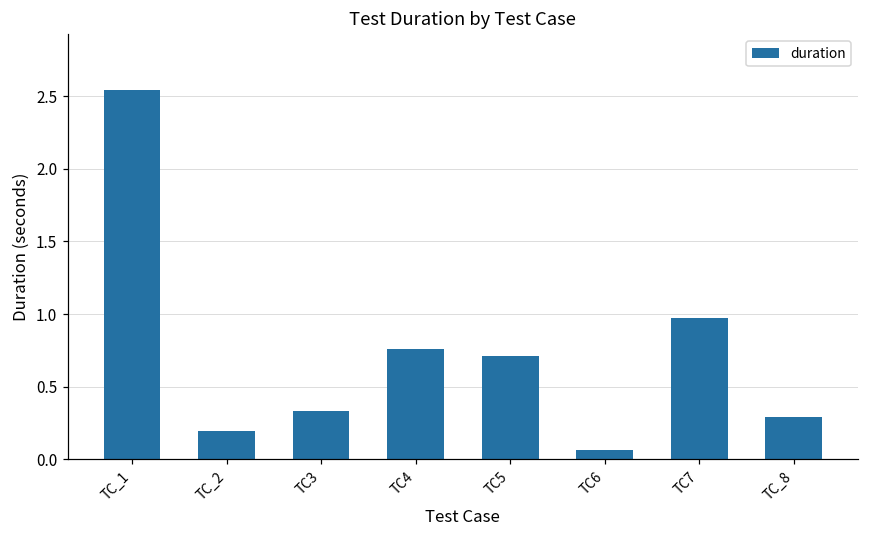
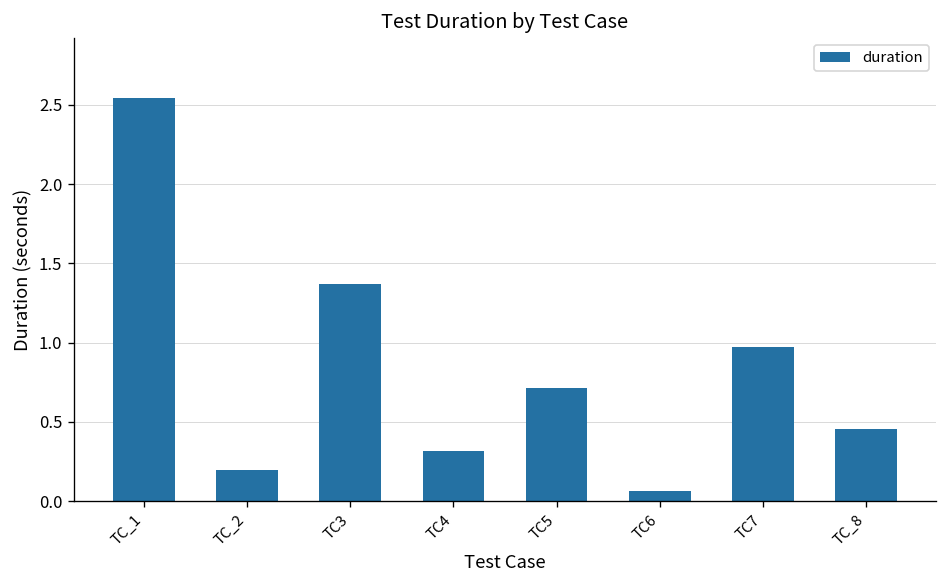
  {
    "TC_1": 2.54,
    "TC_2": 0.20,
-   "TC3": 0.33,
-   "TC4": 0.76,
+   "TC3": 1.37,
+   "TC4": 0.32,
    "TC5": 0.71,
    "TC6": 0.06,
    "TC7": 0.97,
-   "TC_8": 0.29
+   "TC_8": 0.46
  }
